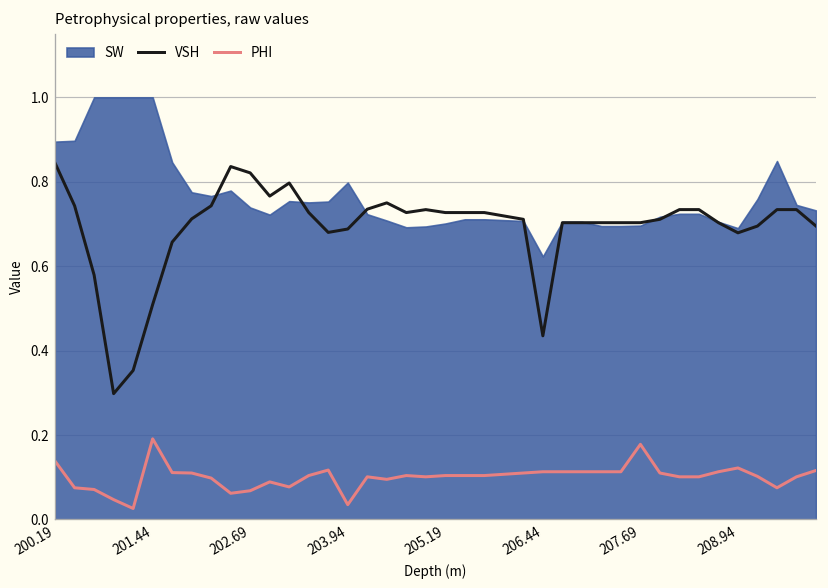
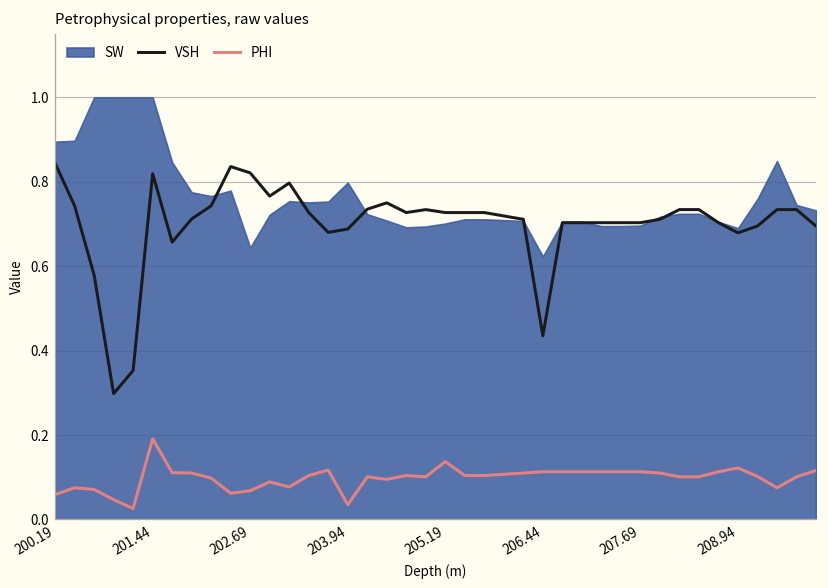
  {
    "VSH": {
      "200.19": 0.84,
-     "201.44": 0.51,
+     "201.44": 0.82,
      "202.69": 0.82,
      "203.94": 0.69,
      "205.19": 0.73,
      "206.44": 0.44,
      "208.94": 0.68
    },
    "SW": {
      "200.19": 0.90,
      "201.44": 1.00,
-     "202.69": 0.74,
+     "202.69": 0.64,
      "203.94": 0.80,
      "205.19": 0.70,
      "206.44": 0.62,
      "208.94": 0.69
    },
    "PHI": {
-     "200.19": 0.14,
+     "200.19": 0.06,
      "201.44": 0.19,
      "202.69": 0.07,
      "203.94": 0.04,
-     "205.19": 0.10,
+     "205.19": 0.14,
      "206.44": 0.11,
-     "207.69": 0.18,
+     "207.69": 0.11,
      "208.94": 0.12
    }
  }
